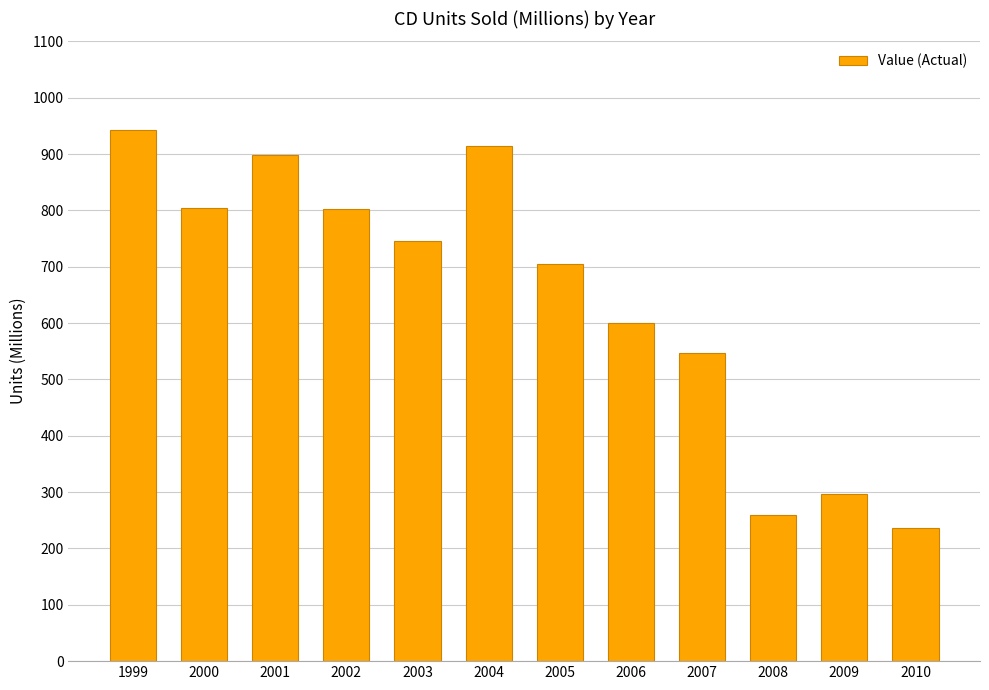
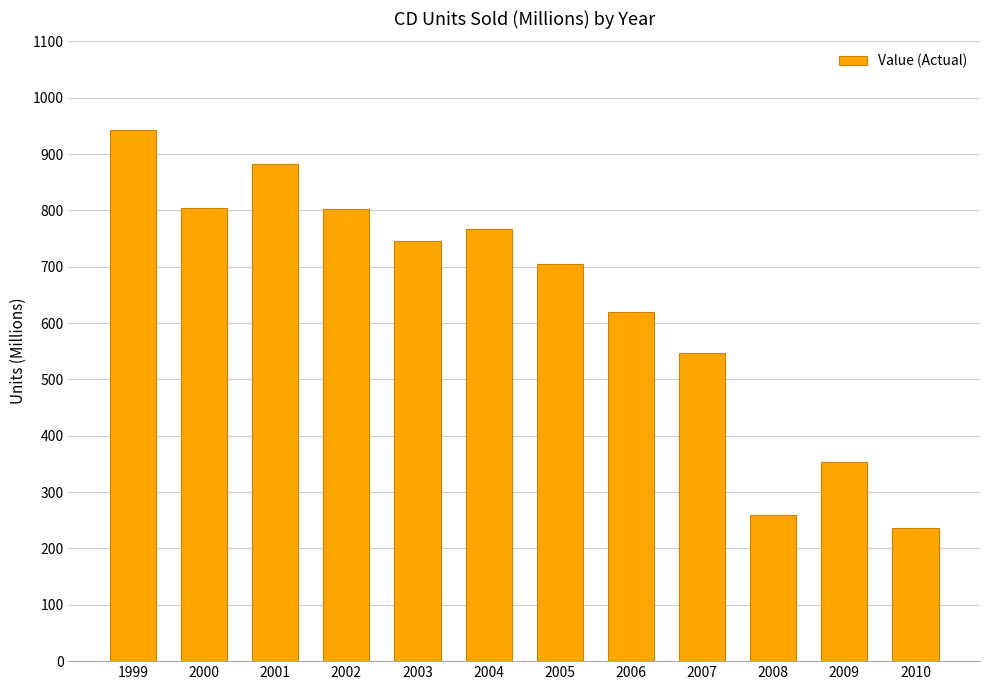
  {
    "1999": 940,
    "2000": 800,
-   "2001": 900,
+   "2001": 880,
    "2002": 800,
    "2003": 750,
-   "2004": 910,
+   "2004": 770,
    "2005": 710,
-   "2006": 600,
+   "2006": 620,
    "2007": 550,
    "2008": 260,
-   "2009": 300,
+   "2009": 350,
    "2010": 240
  }
